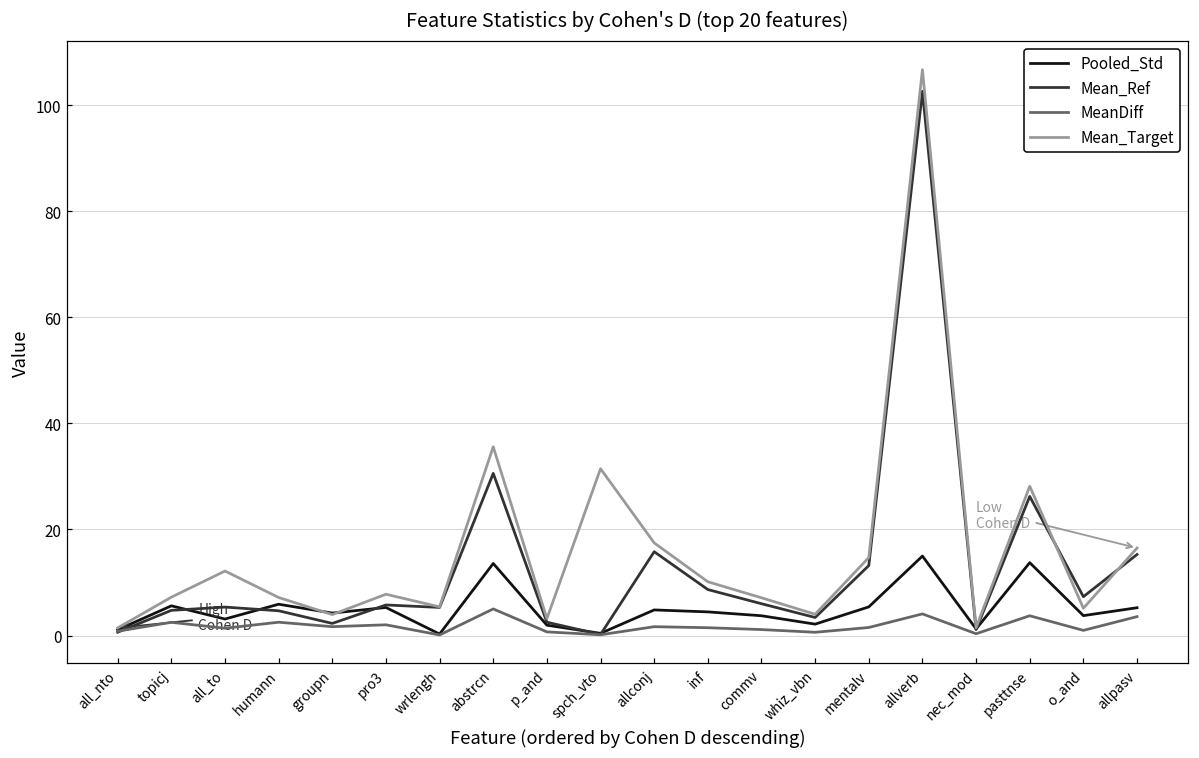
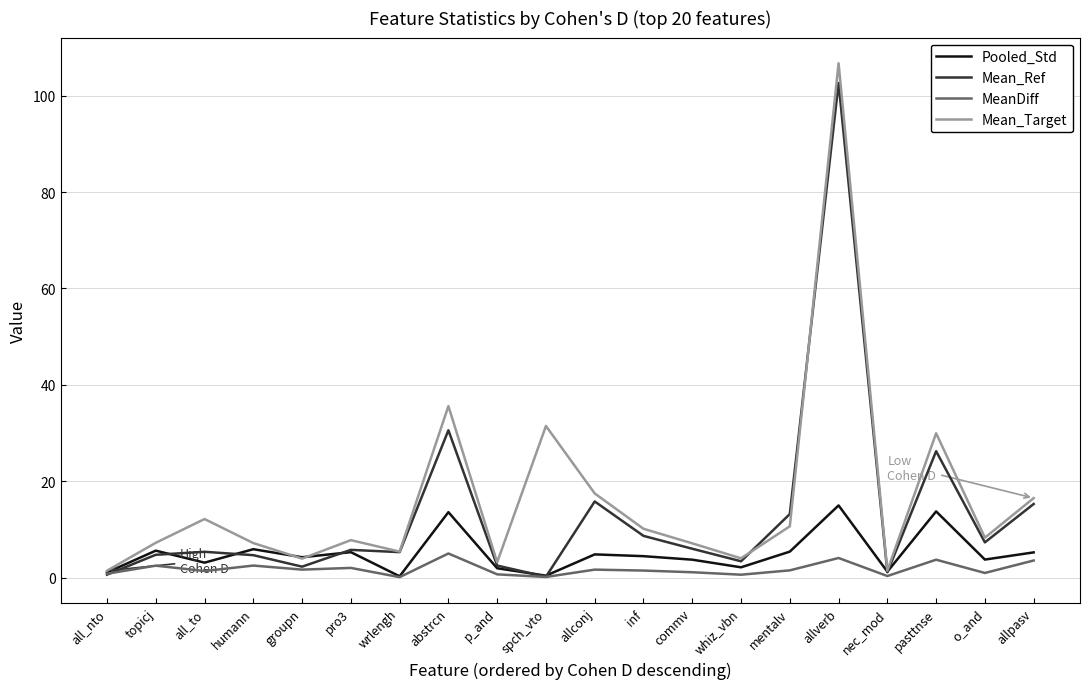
  {
    "MeanDiff": {
      "topicj": 2,
      "all_to": 1,
      "humann": 3,
      "groupn": 2,
      "pro3": 2,
      "abstrcn": 5,
      "p_and": 1,
      "allconj": 2,
      "inf": 1,
      "commv": 1,
      "whiz_vbn": 1,
      "mentalv": 2,
      "allverb": 4,
      "nec_mod": 0,
      "pasttnse": 4,
      "o_and": 1,
      "allpasv": 4
    },
    "Mean_Target": {
      "topicj": 7,
      "all_to": 12,
      "humann": 7,
      "pro3": 8,
      "abstrcn": 36,
      "p_and": 3,
      "spch_vto": 31,
      "allconj": 17,
      "inf": 10,
      "commv": 7,
      "whiz_vbn": 4,
-     "mentalv": 15,
+     "mentalv": 11,
      "allverb": 107,
-     "pasttnse": 28,
-     "o_and": 5,
+     "pasttnse": 30,
+     "o_and": 8,
      "allpasv": 17
    }
  }
